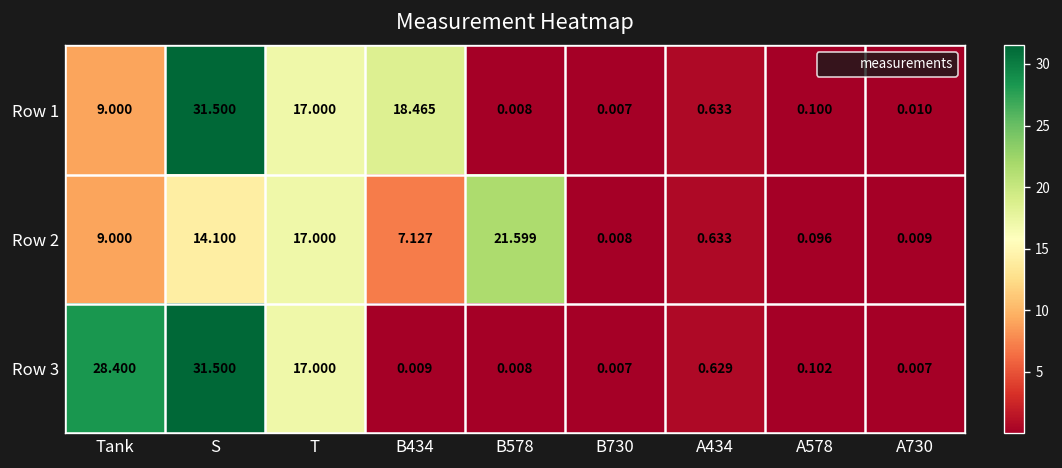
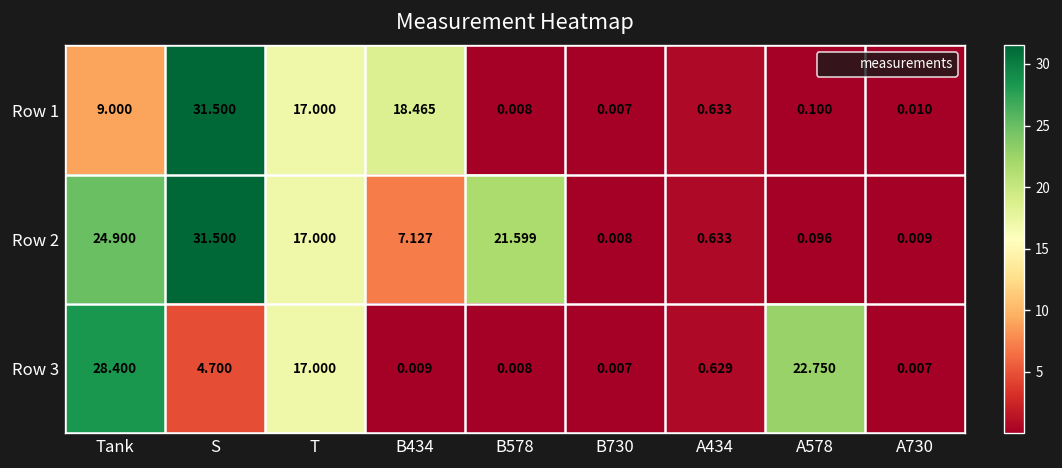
  {
    "Row 1": {
      "Tank": 9.000,
      "S": 31.500,
      "T": 17.000,
      "B434": 18.465,
      "B578": 0.008,
      "B730": 0.007,
      "A434": 0.633,
      "A578": 0.100,
      "A730": 0.010
    },
    "Row 2": {
-     "Tank": 9.000,
-     "S": 14.100,
+     "Tank": 24.900,
+     "S": 31.500,
      "T": 17.000,
      "B434": 7.127,
      "B578": 21.599,
      "B730": 0.008,
      "A434": 0.633,
      "A578": 0.096,
      "A730": 0.009
    },
    "Row 3": {
      "Tank": 28.400,
-     "S": 31.500,
+     "S": 4.700,
      "T": 17.000,
      "B434": 0.009,
      "B578": 0.008,
      "B730": 0.007,
      "A434": 0.629,
-     "A578": 0.102,
+     "A578": 22.750,
      "A730": 0.007
    }
  }
